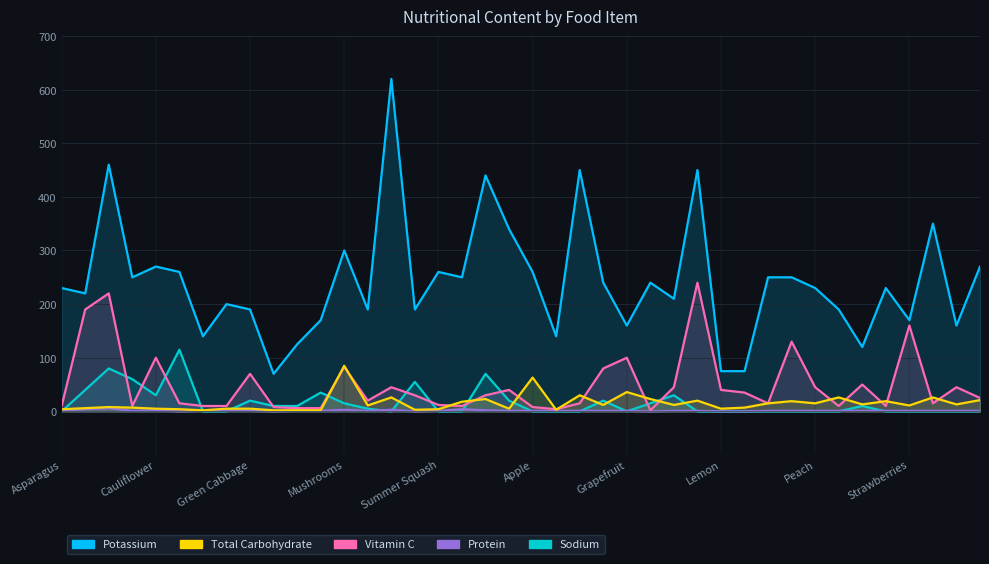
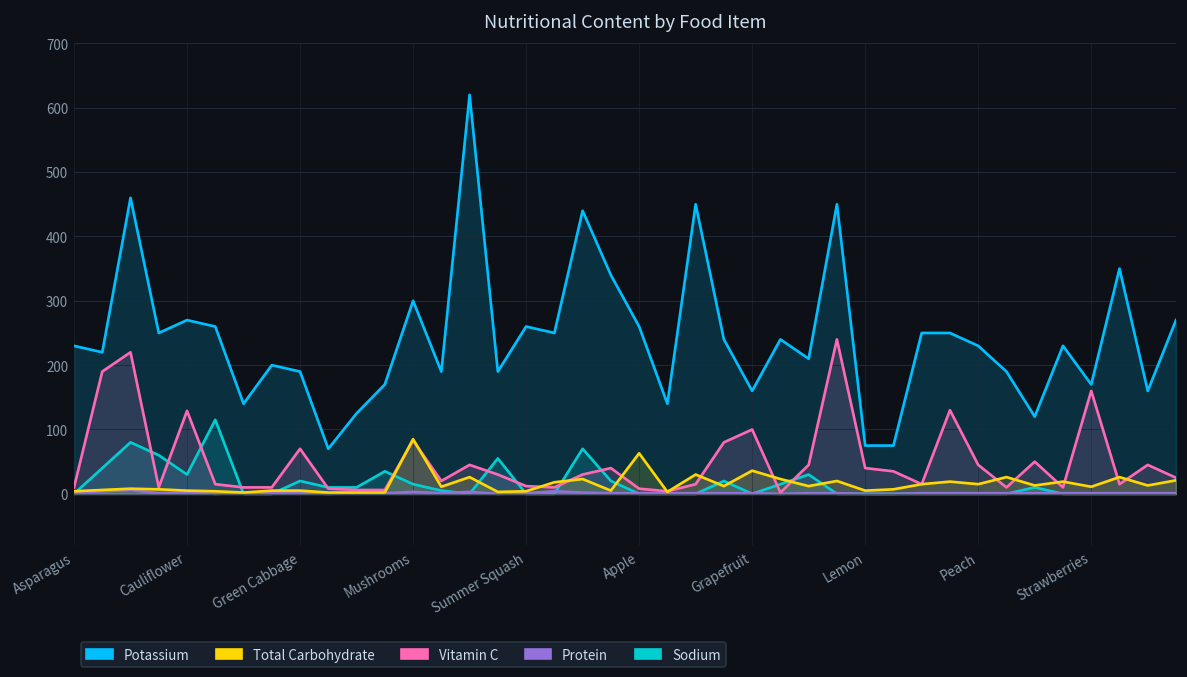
  {
    "Protein": {
      "Mushrooms": 0
    },
    "Vitamin C": {
      "Asparagus": 10,
-     "Cauliflower": 100,
+     "Cauliflower": 130,
      "Green Cabbage": 70,
      "Summer Squash": 10,
      "Apple": 10,
      "Grapefruit": 100,
      "Lemon": 40,
      "Peach": 50,
      "Strawberries": 160
    },
    "Total Carbohydrate": {
      "Apple": 60,
      "Grapefruit": 40,
      "Lemon": 10,
      "Peach": 20,
      "Strawberries": 10
    }
  }
